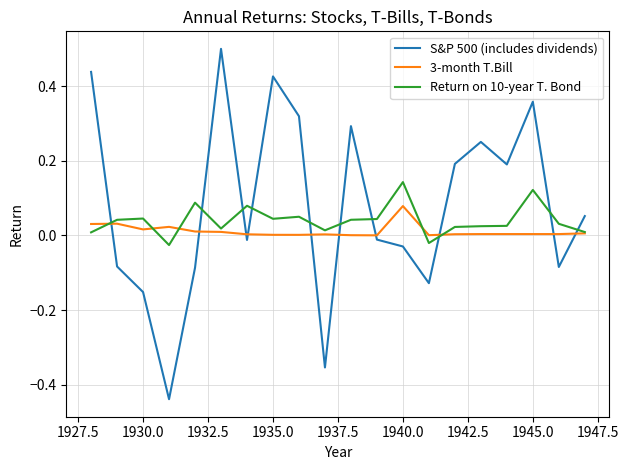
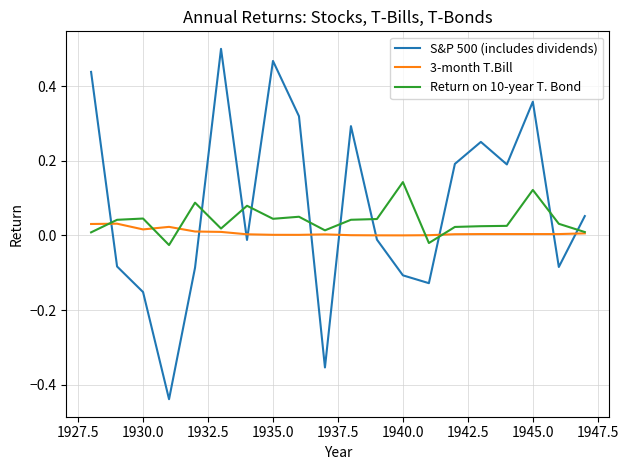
  {
    "S&P 500 (includes dividends)": {
      "1930.0": -0.15,
-     "1935.0": 0.43,
-     "1940.0": -0.03,
+     "1935.0": 0.47,
+     "1940.0": -0.11,
      "1945.0": 0.36
    },
    "3-month T.Bill": {
      "1930.0": 0.02,
      "1935.0": 0.00,
-     "1940.0": 0.08,
+     "1940.0": 0.00,
      "1945.0": 0.00
    },
    "Return on 10-year T. Bond": {
      "1930.0": 0.05,
      "1935.0": 0.04,
      "1940.0": 0.14,
      "1945.0": 0.12
    }
  }
